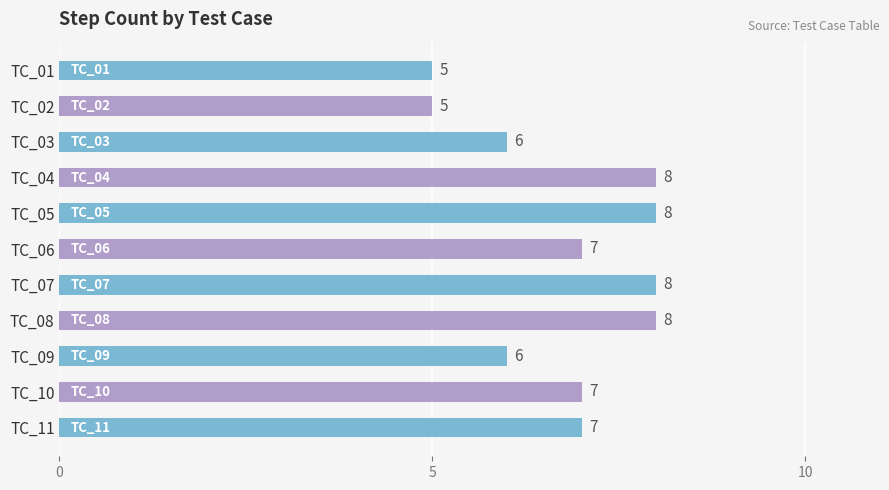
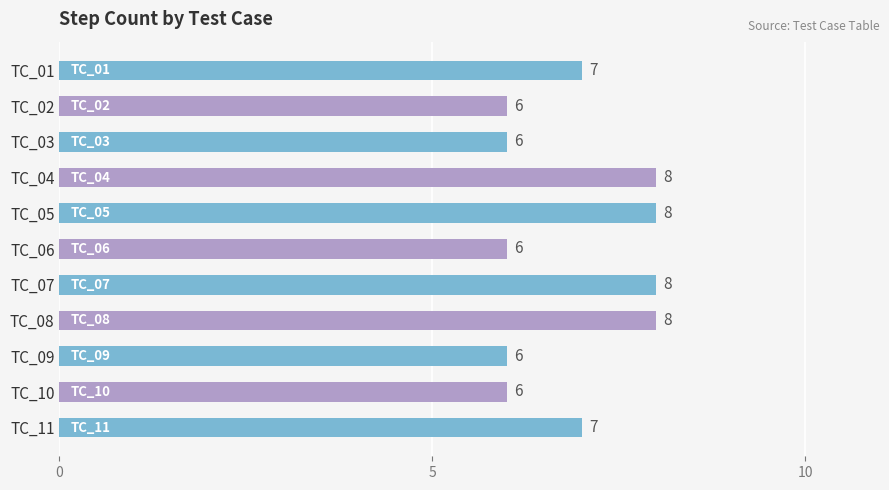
  {
-   "TC_01": 5,
-   "TC_02": 5,
+   "TC_01": 7,
+   "TC_02": 6,
    "TC_03": 6,
    "TC_04": 8,
    "TC_05": 8,
-   "TC_06": 7,
+   "TC_06": 6,
    "TC_07": 8,
    "TC_08": 8,
    "TC_09": 6,
-   "TC_10": 7,
+   "TC_10": 6,
    "TC_11": 7
  }
